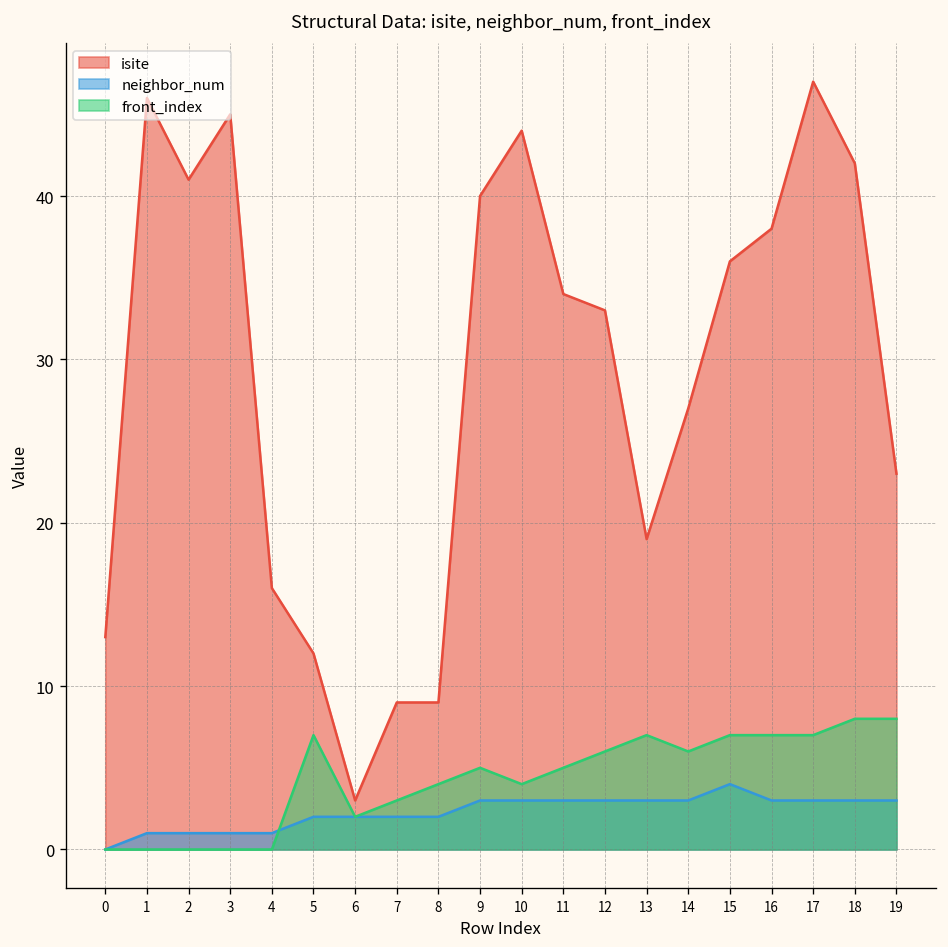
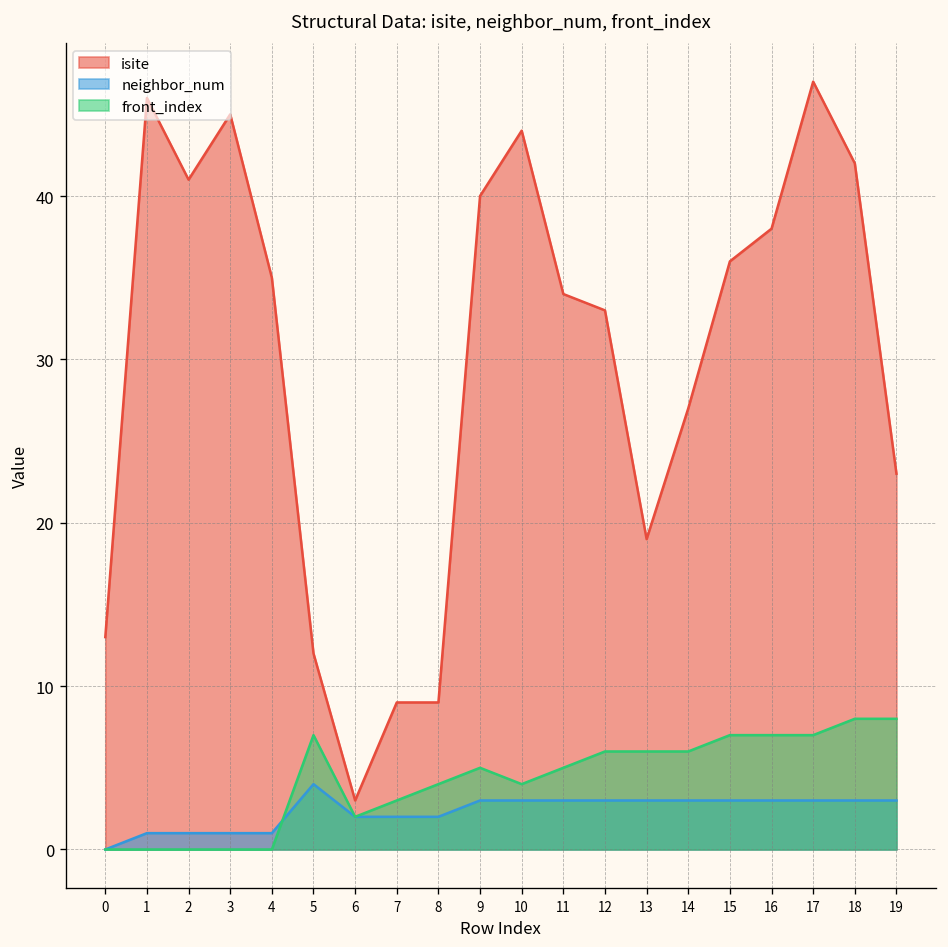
  {
    "isite": {
      "0": 13,
      "2": 41,
-     "4": 16,
+     "4": 35,
      "5": 12,
      "6": 3,
      "7": 9,
      "8": 9,
      "9": 40,
      "10": 44,
      "11": 34,
      "12": 33,
      "13": 19,
      "14": 27,
      "15": 36,
      "16": 38,
      "17": 47,
      "18": 42,
      "19": 23
    },
    "neighbor_num": {
      "1": 1,
      "2": 1,
      "3": 1,
      "4": 1,
-     "5": 2,
+     "5": 4,
      "7": 2,
      "8": 2,
      "9": 3,
      "10": 3,
      "11": 3,
      "12": 3,
      "13": 3,
      "14": 3,
-     "15": 4,
+     "15": 3,
      "16": 3,
      "17": 3,
      "18": 3,
      "19": 3
    },
    "front_index": {
      "1": 0,
      "2": 0,
      "3": 0,
      "4": 0,
      "5": 7,
      "7": 3,
      "8": 4,
      "9": 5,
      "10": 4,
      "11": 5,
      "12": 6,
-     "13": 7,
+     "13": 6,
      "14": 6,
      "15": 7,
      "16": 7,
      "17": 7,
      "18": 8,
      "19": 8
    }
  }
